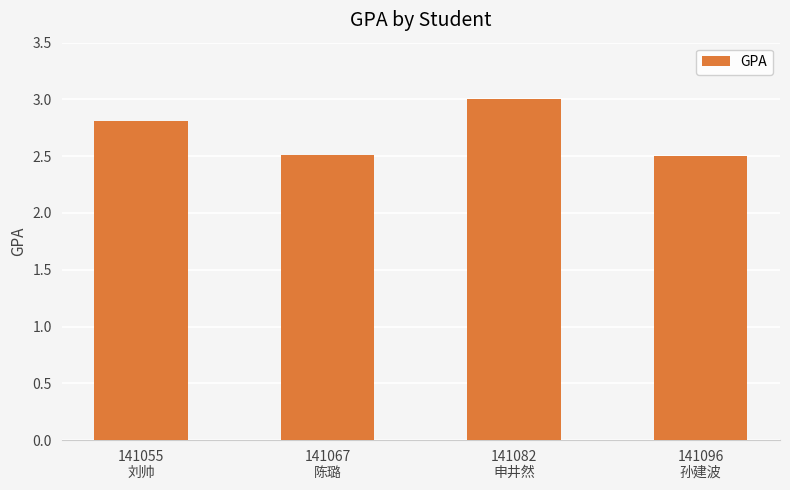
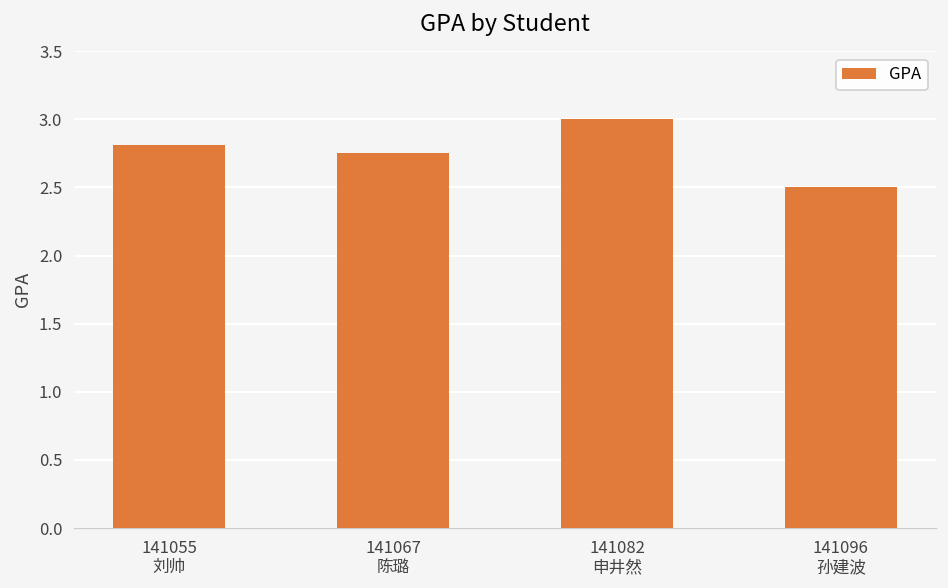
  {
    "141055 刘帅": 2.81,
-   "141067 陈璐": 2.51,
+   "141067 陈璐": 2.75,
    "141082 申井然": 3.00,
    "141096 孙建波": 2.50
  }
